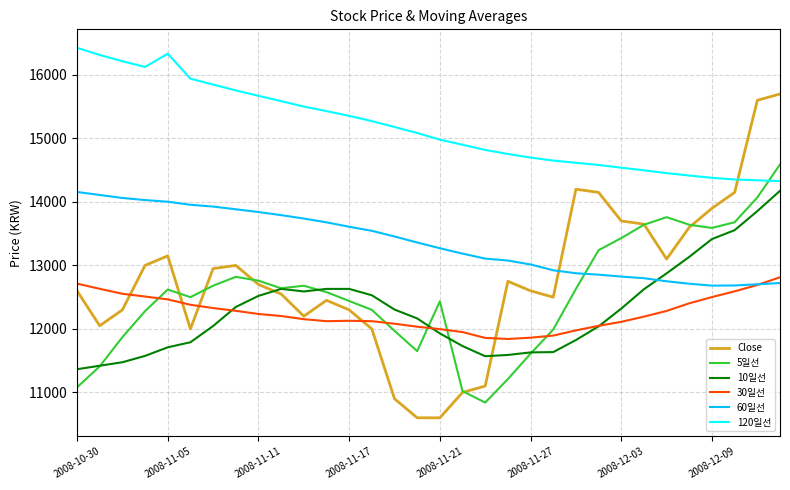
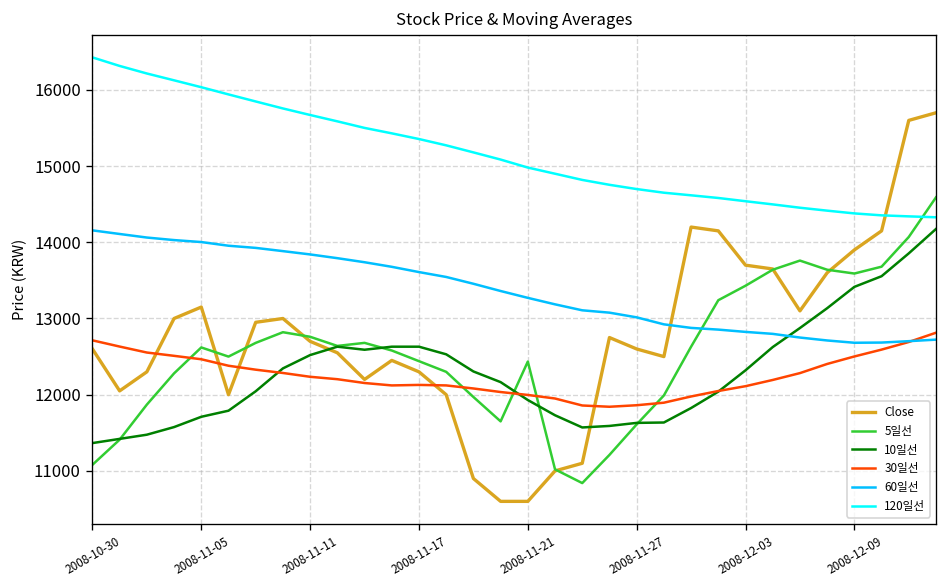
  {
    "Close": {
      "2008-10-30": 12600,
      "2008-11-05": 13200,
      "2008-11-11": 12700,
      "2008-11-17": 12300,
      "2008-11-21": 10600,
      "2008-11-27": 12600,
      "2008-12-03": 13700,
      "2008-12-09": 13900
    },
    "5일선": {
      "2008-10-30": 11100,
      "2008-11-05": 12600,
      "2008-11-11": 12800,
      "2008-11-17": 12400,
      "2008-11-21": 12400,
      "2008-12-03": 13400,
      "2008-12-09": 13600
    },
    "10일선": {
      "2008-10-30": 11400,
      "2008-11-05": 11700,
      "2008-11-11": 12500,
      "2008-11-17": 12600,
      "2008-11-21": 11900,
      "2008-12-03": 12300,
      "2008-12-09": 13400
    },
    "30일선": {
      "2008-10-30": 12700,
      "2008-11-05": 12500,
      "2008-11-11": 12200,
      "2008-11-17": 12100,
      "2008-11-21": 12000,
      "2008-11-27": 11900,
      "2008-12-03": 12100,
      "2008-12-09": 12500
    },
    "60일선": {
      "2008-10-30": 14200,
      "2008-11-05": 14000,
      "2008-11-11": 13800,
      "2008-11-17": 13600,
      "2008-11-21": 13300,
      "2008-11-27": 13000,
      "2008-12-03": 12800,
      "2008-12-09": 12700
    },
    "120일선": {
      "2008-10-30": 16400,
-     "2008-11-05": 16300,
+     "2008-11-05": 16000,
      "2008-11-11": 15700,
      "2008-11-17": 15400,
      "2008-11-21": 15000,
      "2008-11-27": 14700,
      "2008-12-03": 14500,
      "2008-12-09": 14400
    }
  }
